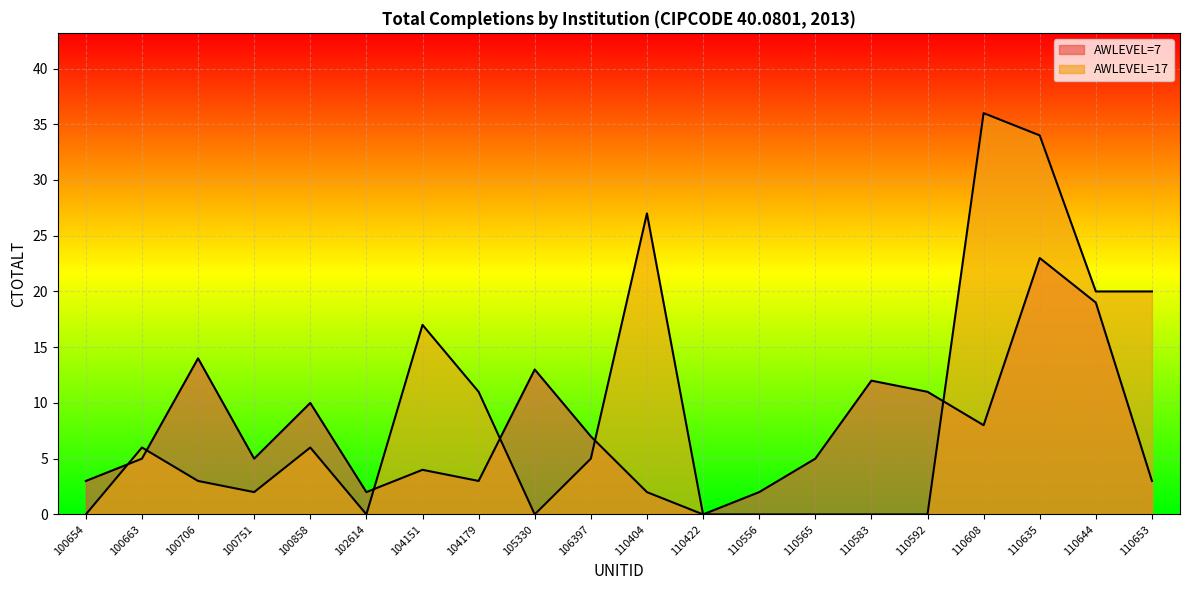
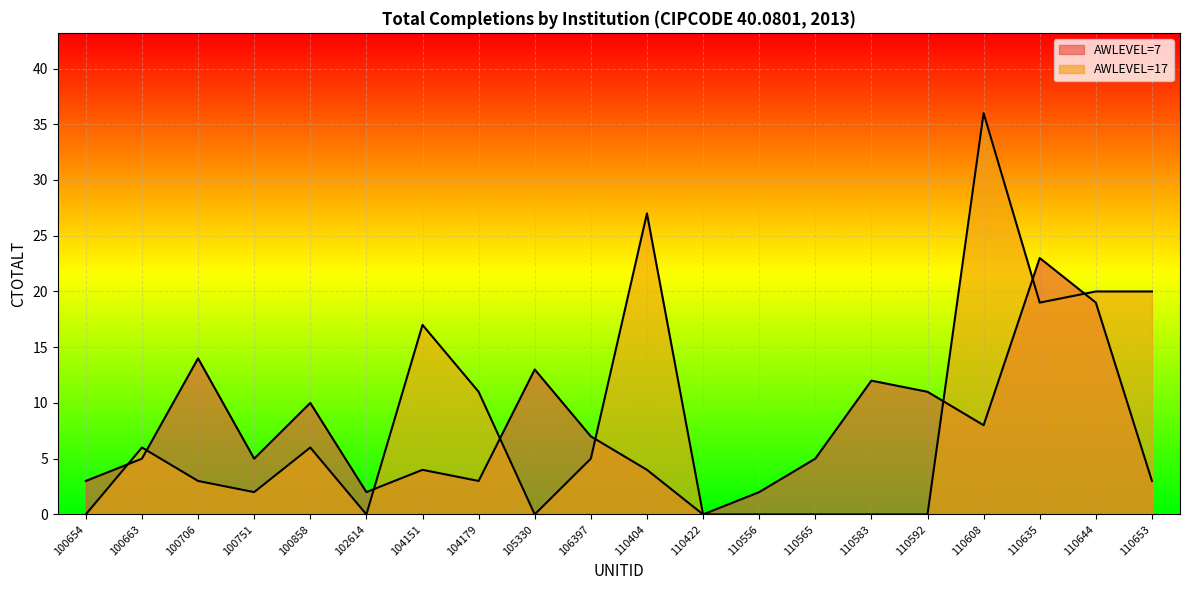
  {
    "AWLEVEL=7": {
      "100654": 3,
      "100663": 5,
      "100706": 14,
      "100751": 5,
      "100858": 10,
      "102614": 2,
      "104151": 4,
      "104179": 3,
      "105330": 13,
      "106397": 7,
-     "110404": 2,
+     "110404": 4,
      "110556": 2,
      "110565": 5,
      "110583": 12,
      "110592": 11,
      "110608": 8,
      "110635": 23,
      "110644": 19,
      "110653": 3
    },
    "AWLEVEL=17": {
      "100654": 0,
      "100663": 6,
      "100706": 3,
      "100751": 2,
      "100858": 6,
      "102614": 0,
      "104151": 17,
      "104179": 11,
      "105330": 0,
      "106397": 5,
      "110404": 27,
      "110556": 0,
      "110565": 0,
      "110583": 0,
      "110592": 0,
      "110608": 36,
-     "110635": 34,
+     "110635": 19,
      "110644": 20,
      "110653": 20
    }
  }
